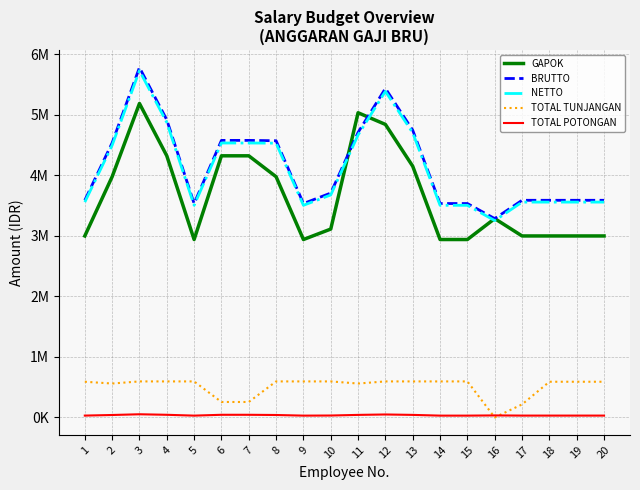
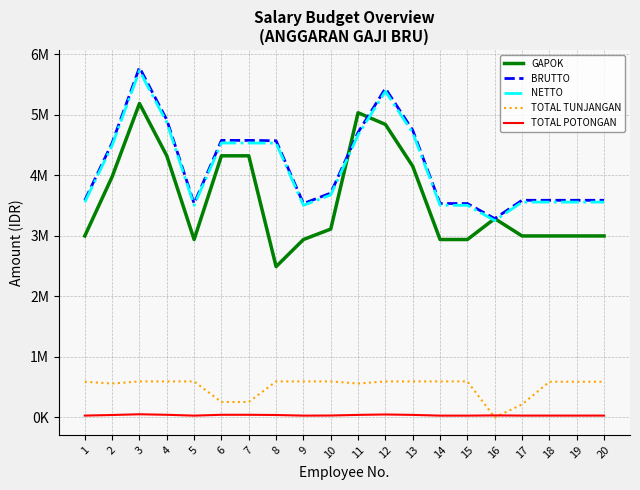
  {
    "GAPOK": {
      "1": 3000000,
      "2": 4000000,
      "3": 5200000,
      "4": 4300000,
      "5": 2900000,
      "6": 4300000,
      "7": 4300000,
-     "8": 4000000,
+     "8": 2500000,
      "9": 2900000,
      "10": 3100000,
      "11": 5000000,
      "12": 4800000,
      "13": 4200000,
      "14": 2900000,
      "15": 2900000,
      "17": 3000000,
      "18": 3000000,
      "19": 3000000,
      "20": 3000000
    },
    "BRUTTO": {
      "3": 5800000,
      "4": 4900000,
      "6": 4600000,
      "7": 4600000,
      "12": 5400000
    },
    "NETTO": {
      "3": 5700000,
      "4": 4900000,
      "6": 4500000,
      "7": 4500000,
      "12": 5400000
    },
    "TOTAL TUNJANGAN": {
      "1": 600000,
      "2": 600000,
      "3": 600000,
      "4": 600000,
      "5": 600000,
      "6": 300000,
      "7": 300000,
      "8": 600000,
      "9": 600000,
      "10": 600000,
      "11": 600000,
      "12": 600000,
      "13": 600000,
      "14": 600000,
      "15": 600000,
      "17": 200000,
      "18": 600000,
      "19": 600000,
      "20": 600000
    },
    "TOTAL POTONGAN": {
      "1": 0,
      "2": 0,
      "3": 100000,
      "4": 0,
      "5": 0,
      "6": 0,
      "7": 0,
      "8": 0,
      "9": 0,
      "10": 0,
      "11": 0,
      "12": 0,
      "13": 0,
      "14": 0,
      "15": 0,
      "17": 0,
      "18": 0,
      "19": 0,
      "20": 0
    }
  }
